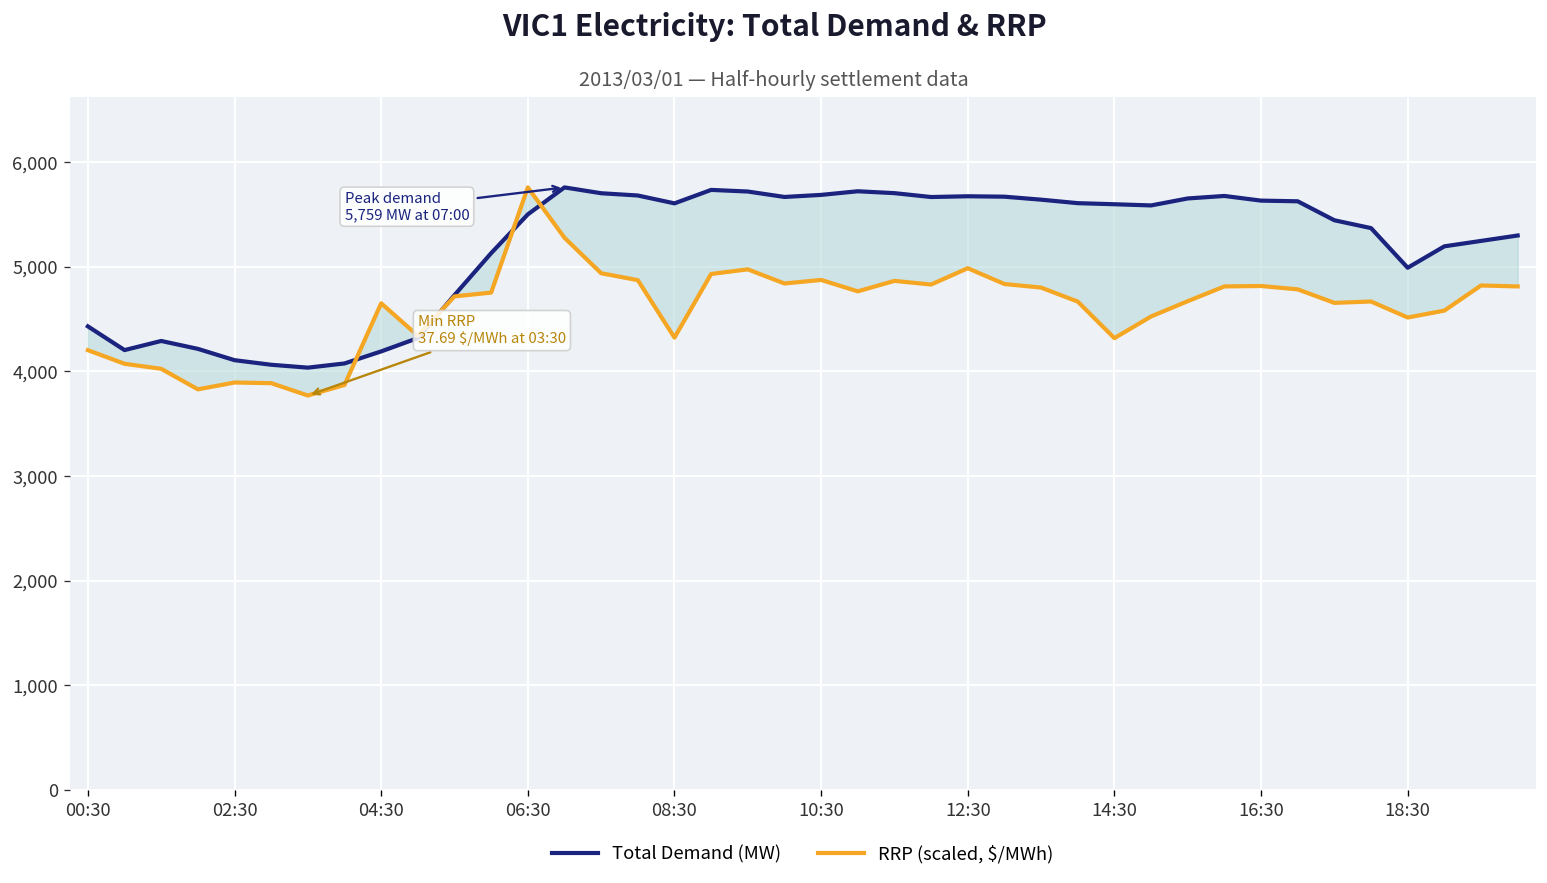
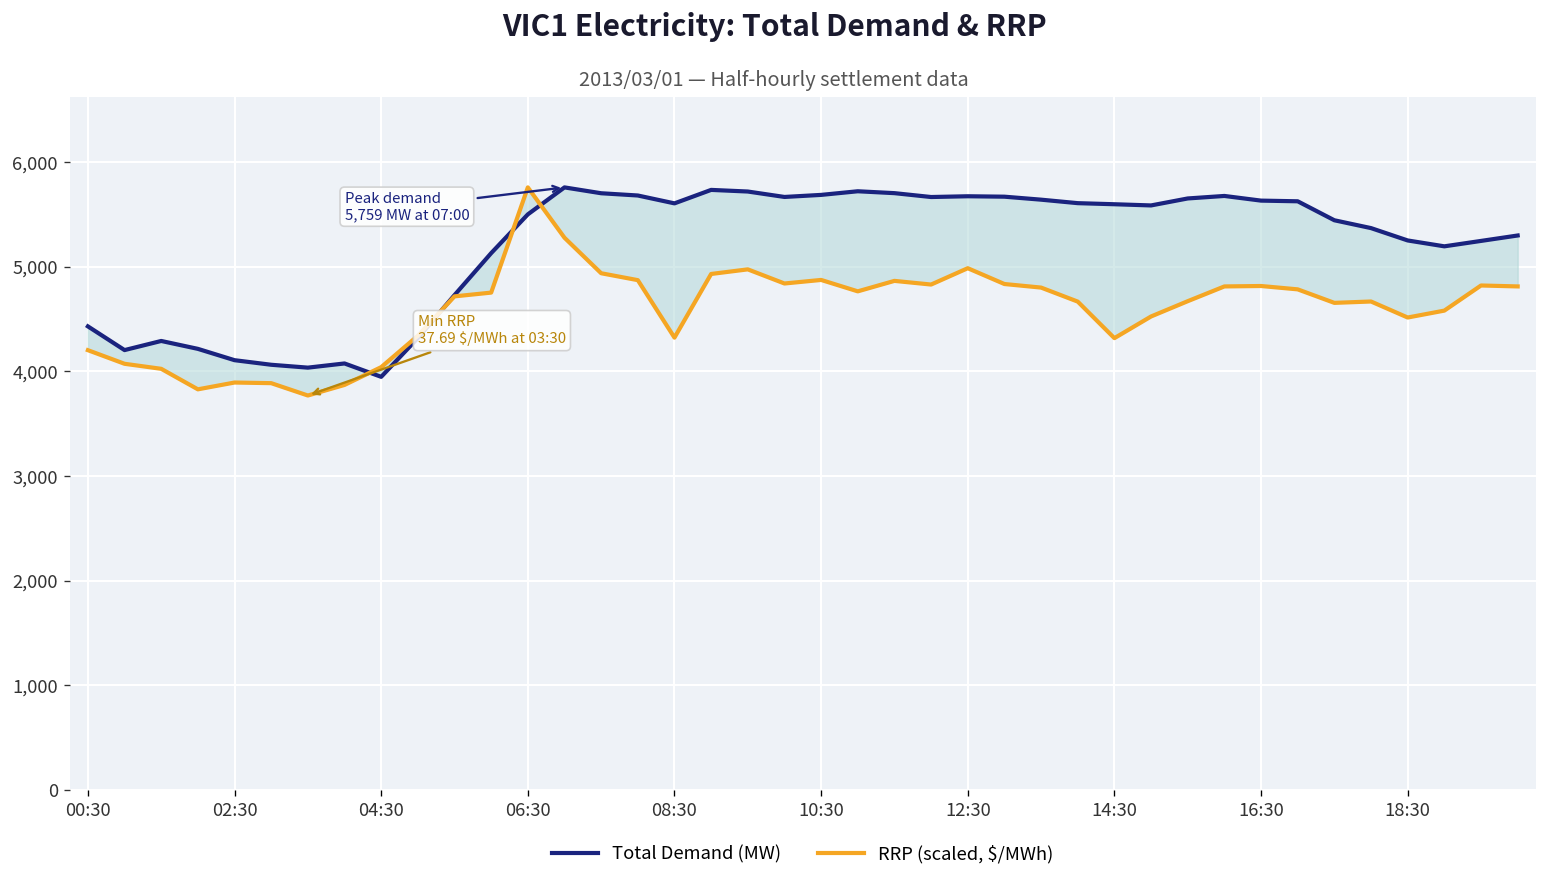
  {
    "Total Demand (MW)": {
-     "04:30": "4,200",
-     "18:30": "5,000"
+     "04:30": "3,900",
+     "18:30": "5,300"
    },
    "RRP (scaled, $/MWh)": {
      "00:30": "4,200",
      "02:30": "3,900",
-     "04:30": "4,700",
+     "04:30": "4,000",
      "08:30": "4,300",
      "10:30": "4,900",
      "12:30": "5,000",
      "14:30": "4,300",
      "16:30": "4,800",
      "18:30": "4,500"
    }
  }
